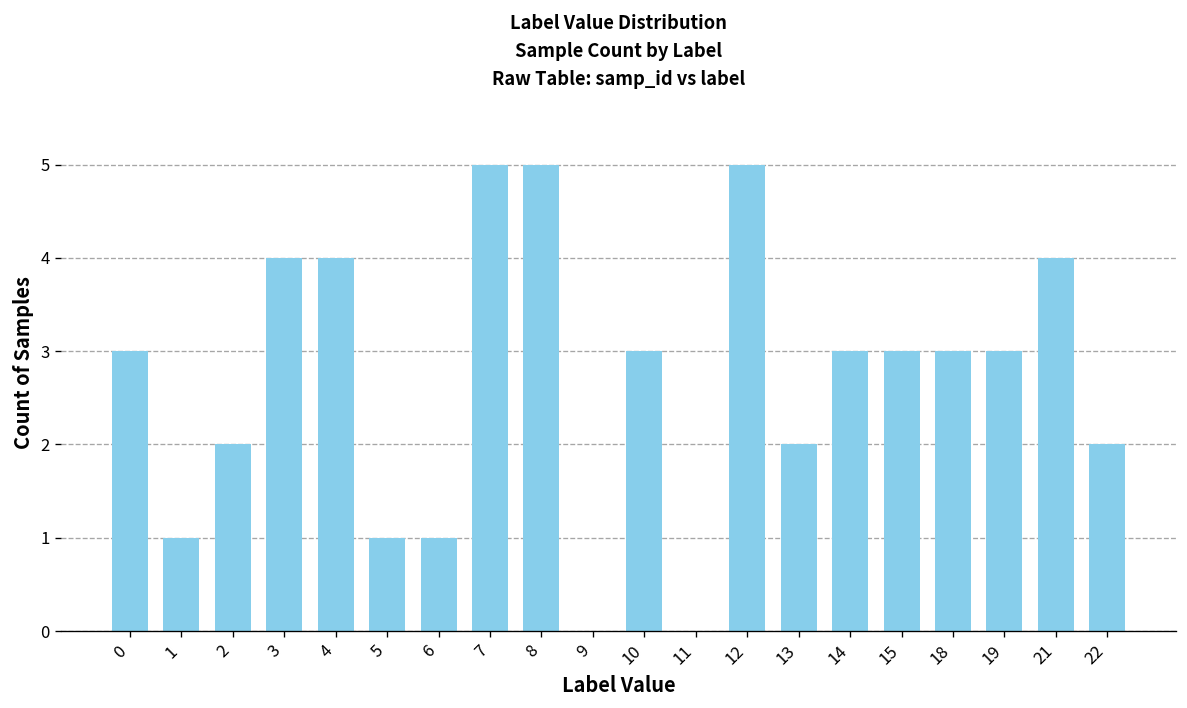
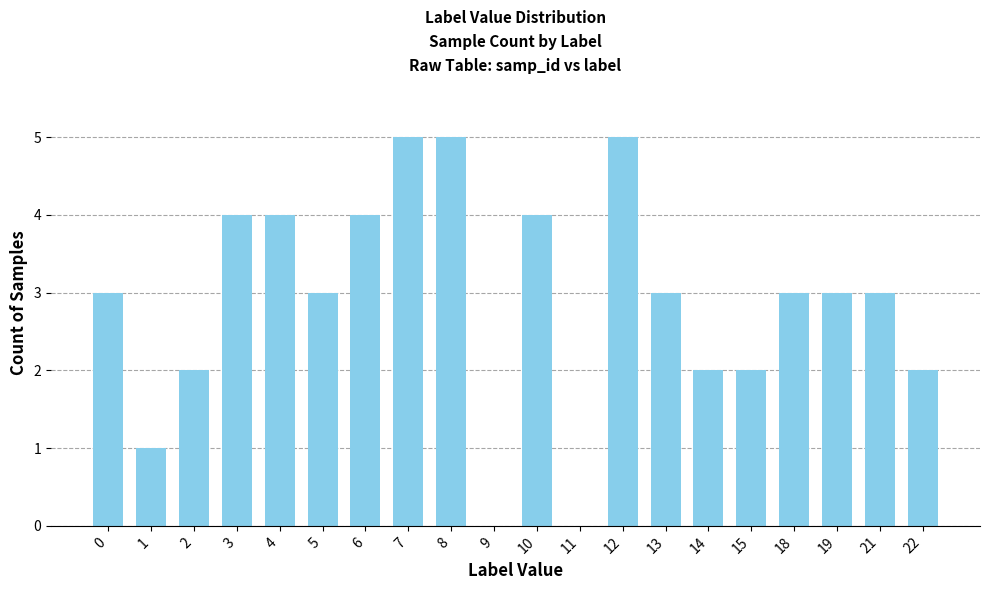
  {
    "0": 3,
    "1": 1,
    "2": 2,
    "3": 4,
    "4": 4,
-   "5": 1,
-   "6": 1,
+   "5": 3,
+   "6": 4,
    "7": 5,
    "8": 5,
    "9": 0,
-   "10": 3,
+   "10": 4,
    "11": 0,
    "12": 5,
-   "13": 2,
-   "14": 3,
-   "15": 3,
+   "13": 3,
+   "14": 2,
+   "15": 2,
    "18": 3,
    "19": 3,
-   "21": 4,
+   "21": 3,
    "22": 2
  }
